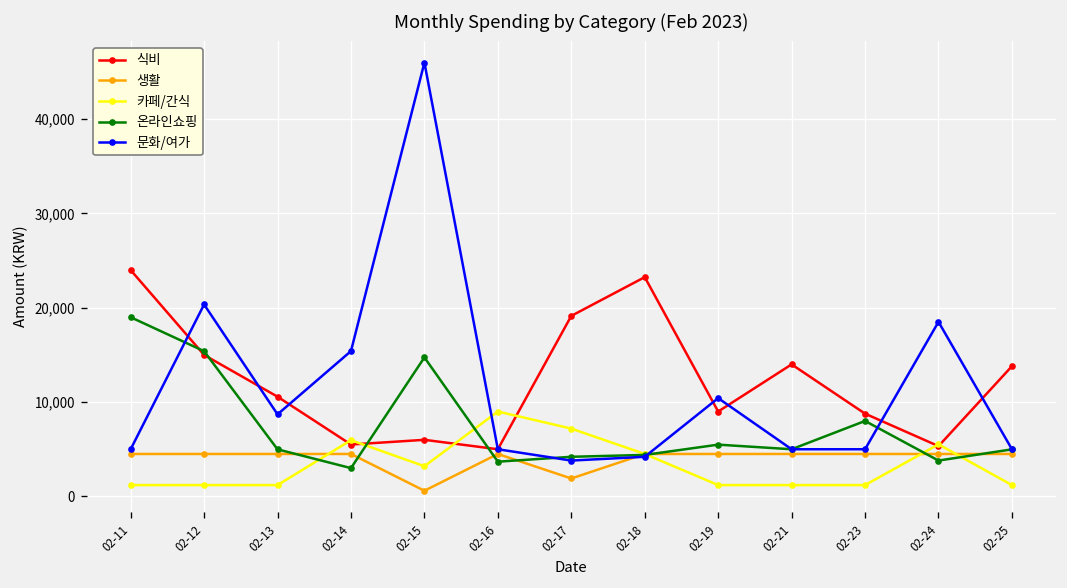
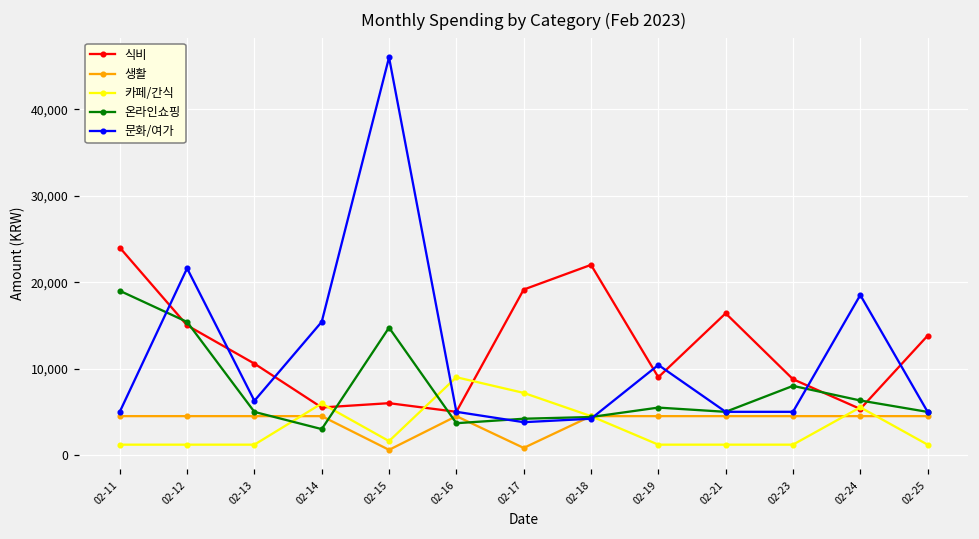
  {
    "식비": {
      "02-11": "24,000",
      "02-12": "15,000",
      "02-13": "11,000",
      "02-14": "6,000",
      "02-15": "6,000",
      "02-17": "19,000",
-     "02-18": "23,000",
+     "02-18": "22,000",
      "02-19": "9,000",
-     "02-21": "14,000",
+     "02-21": "16,000",
      "02-23": "9,000",
      "02-25": "14,000"
    },
    "생활": {
      "02-11": "5,000",
      "02-12": "5,000",
      "02-13": "5,000",
      "02-14": "5,000",
      "02-15": "1,000",
      "02-16": "5,000",
-     "02-17": "2,000",
+     "02-17": "1,000",
      "02-19": "5,000",
      "02-21": "5,000",
      "02-23": "5,000",
      "02-24": "5,000",
      "02-25": "5,000"
    },
    "카페/간식": {
      "02-11": "1,000",
      "02-12": "1,000",
      "02-13": "1,000",
      "02-14": "6,000",
-     "02-15": "3,000",
+     "02-15": "2,000",
      "02-16": "9,000",
      "02-17": "7,000",
      "02-19": "1,000",
      "02-21": "1,000",
      "02-23": "1,000",
      "02-25": "1,000"
    },
    "온라인쇼핑": {
      "02-11": "19,000",
      "02-12": "15,000",
      "02-13": "5,000",
      "02-14": "3,000",
      "02-15": "15,000",
      "02-16": "4,000",
      "02-17": "4,000",
      "02-19": "5,000",
      "02-23": "8,000",
-     "02-24": "4,000"
+     "02-24": "6,000"
    },
    "문화/여가": {
      "02-11": "5,000",
-     "02-12": "20,000",
-     "02-13": "9,000",
+     "02-12": "22,000",
+     "02-13": "6,000",
      "02-14": "15,000",
      "02-15": "46,000",
      "02-17": "4,000",
      "02-19": "10,000",
      "02-23": "5,000",
      "02-24": "19,000"
    }
  }
